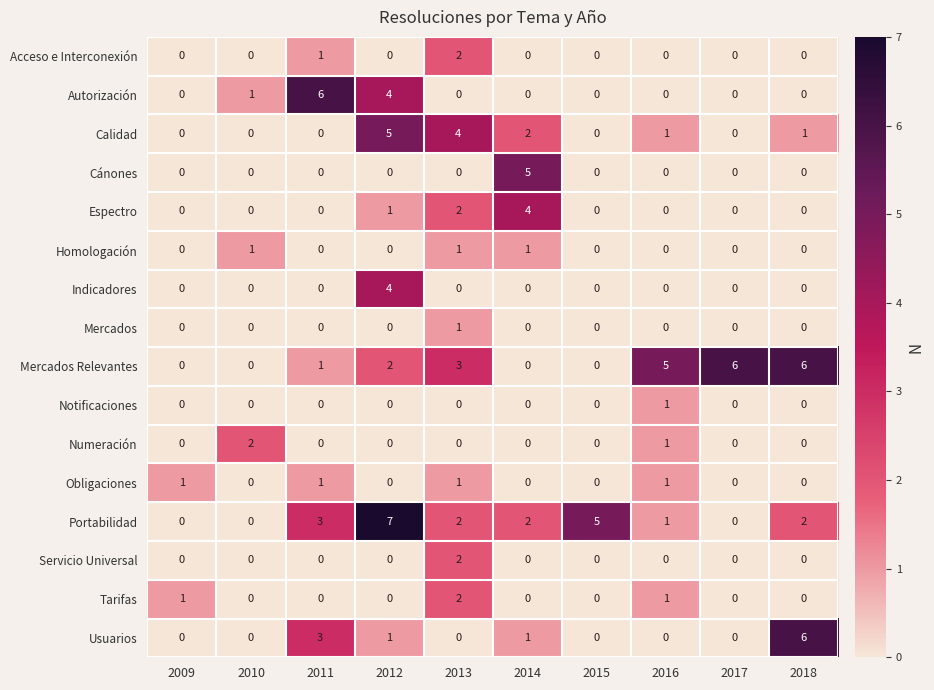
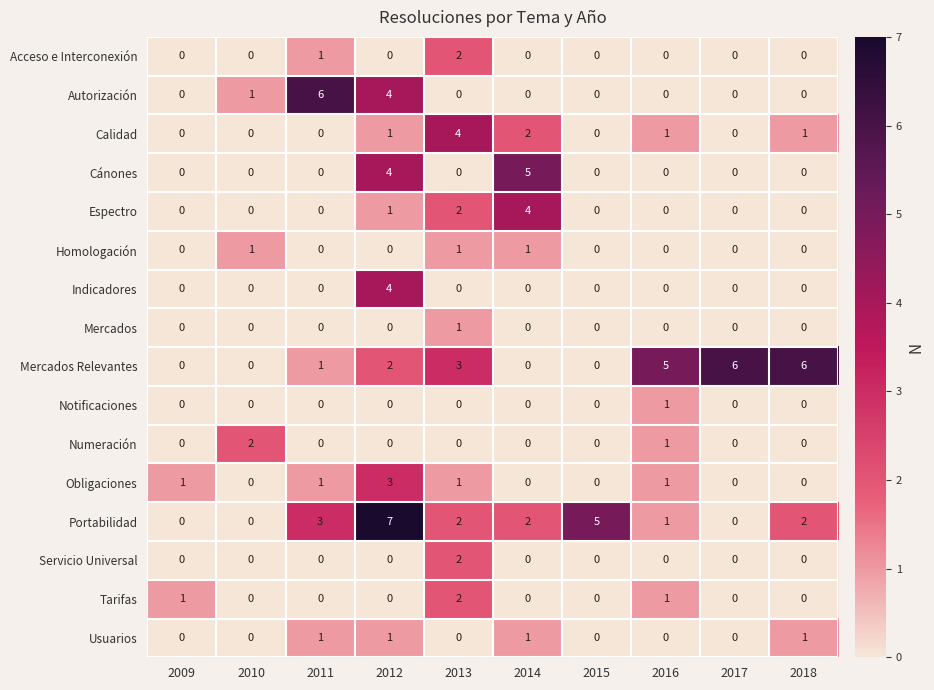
  {
    "Acceso e Interconexión": {
      "2009": 0,
      "2010": 0,
      "2011": 1,
      "2012": 0,
      "2013": 2,
      "2014": 0,
      "2015": 0,
      "2016": 0,
      "2017": 0,
      "2018": 0
    },
    "Autorización": {
      "2009": 0,
      "2010": 1,
      "2011": 6,
      "2012": 4,
      "2013": 0,
      "2014": 0,
      "2015": 0,
      "2016": 0,
      "2017": 0,
      "2018": 0
    },
    "Calidad": {
      "2009": 0,
      "2010": 0,
      "2011": 0,
-     "2012": 5,
+     "2012": 1,
      "2013": 4,
      "2014": 2,
      "2015": 0,
      "2016": 1,
      "2017": 0,
      "2018": 1
    },
    "Cánones": {
      "2009": 0,
      "2010": 0,
      "2011": 0,
-     "2012": 0,
+     "2012": 4,
      "2013": 0,
      "2014": 5,
      "2015": 0,
      "2016": 0,
      "2017": 0,
      "2018": 0
    },
    "Espectro": {
      "2009": 0,
      "2010": 0,
      "2011": 0,
      "2012": 1,
      "2013": 2,
      "2014": 4,
      "2015": 0,
      "2016": 0,
      "2017": 0,
      "2018": 0
    },
    "Homologación": {
      "2009": 0,
      "2010": 1,
      "2011": 0,
      "2012": 0,
      "2013": 1,
      "2014": 1,
      "2015": 0,
      "2016": 0,
      "2017": 0,
      "2018": 0
    },
    "Indicadores": {
      "2009": 0,
      "2010": 0,
      "2011": 0,
      "2012": 4,
      "2013": 0,
      "2014": 0,
      "2015": 0,
      "2016": 0,
      "2017": 0,
      "2018": 0
    },
    "Mercados": {
      "2009": 0,
      "2010": 0,
      "2011": 0,
      "2012": 0,
      "2013": 1,
      "2014": 0,
      "2015": 0,
      "2016": 0,
      "2017": 0,
      "2018": 0
    },
    "Mercados Relevantes": {
      "2009": 0,
      "2010": 0,
      "2011": 1,
      "2012": 2,
      "2013": 3,
      "2014": 0,
      "2015": 0,
      "2016": 5,
      "2017": 6,
      "2018": 6
    },
    "Notificaciones": {
      "2009": 0,
      "2010": 0,
      "2011": 0,
      "2012": 0,
      "2013": 0,
      "2014": 0,
      "2015": 0,
      "2016": 1,
      "2017": 0,
      "2018": 0
    },
    "Numeración": {
      "2009": 0,
      "2010": 2,
      "2011": 0,
      "2012": 0,
      "2013": 0,
      "2014": 0,
      "2015": 0,
      "2016": 1,
      "2017": 0,
      "2018": 0
    },
    "Obligaciones": {
      "2009": 1,
      "2010": 0,
      "2011": 1,
-     "2012": 0,
+     "2012": 3,
      "2013": 1,
      "2014": 0,
      "2015": 0,
      "2016": 1,
      "2017": 0,
      "2018": 0
    },
    "Portabilidad": {
      "2009": 0,
      "2010": 0,
      "2011": 3,
      "2012": 7,
      "2013": 2,
      "2014": 2,
      "2015": 5,
      "2016": 1,
      "2017": 0,
      "2018": 2
    },
    "Servicio Universal": {
      "2009": 0,
      "2010": 0,
      "2011": 0,
      "2012": 0,
      "2013": 2,
      "2014": 0,
      "2015": 0,
      "2016": 0,
      "2017": 0,
      "2018": 0
    },
    "Tarifas": {
      "2009": 1,
      "2010": 0,
      "2011": 0,
      "2012": 0,
      "2013": 2,
      "2014": 0,
      "2015": 0,
      "2016": 1,
      "2017": 0,
      "2018": 0
    },
    "Usuarios": {
      "2009": 0,
      "2010": 0,
-     "2011": 3,
+     "2011": 1,
      "2012": 1,
      "2013": 0,
      "2014": 1,
      "2015": 0,
      "2016": 0,
      "2017": 0,
-     "2018": 6
+     "2018": 1
    }
  }
